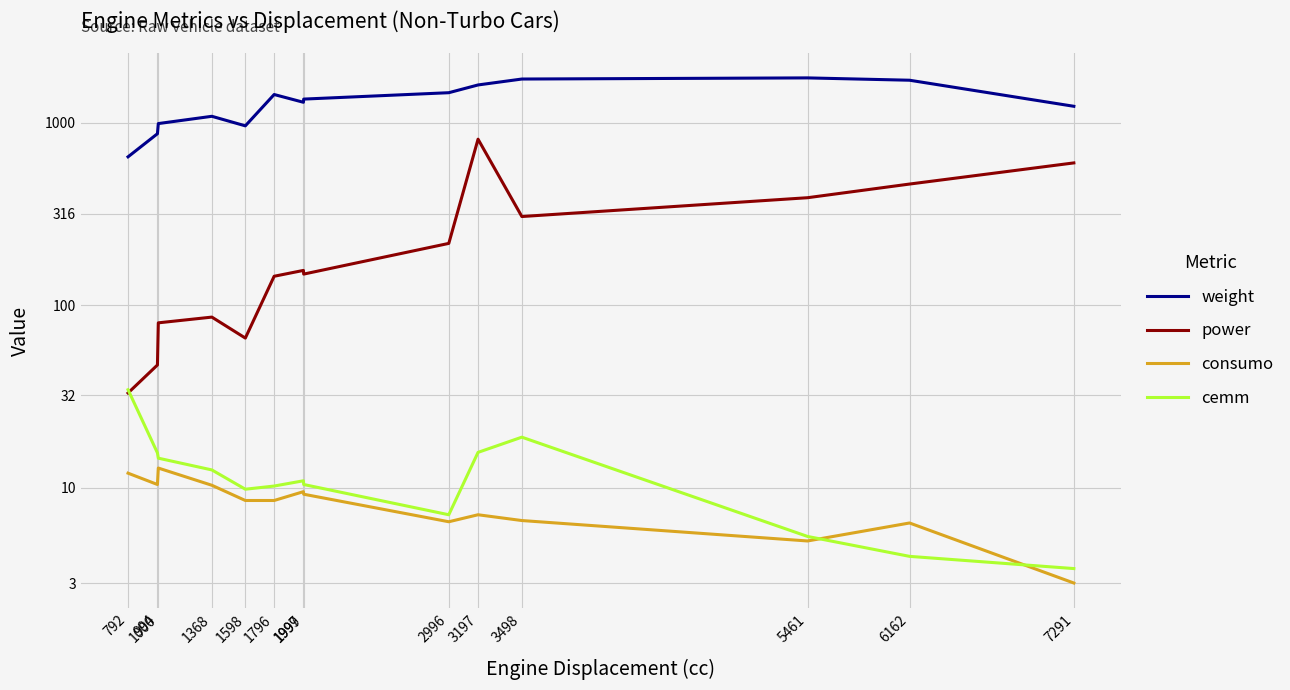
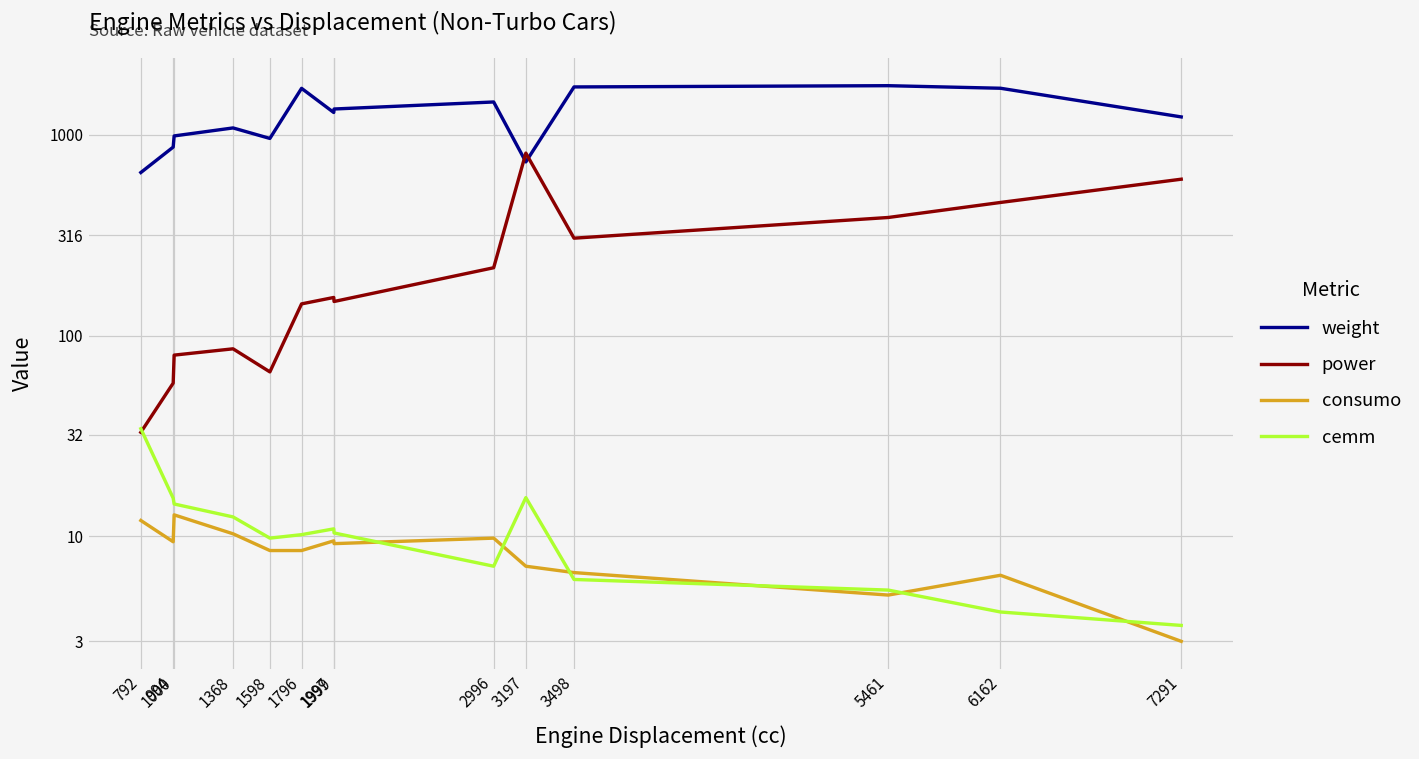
  {
    "weight": {
      "792": 650,
      "994": 900,
      "1000": 1000,
      "1368": 1100,
      "1598": 1000,
-     "1796": 1400,
+     "1796": 1700,
      "1997": 1300,
      "1999": 1300,
      "2996": 1500,
-     "3197": 1600,
+     "3197": 730,
      "3498": 1700,
      "5461": 1800,
      "6162": 1700,
      "7291": 1200
    },
    "power": {
      "792": 33,
-     "994": 47,
+     "994": 58,
      "1000": 80,
      "1368": 90,
      "1598": 66,
      "1796": 140,
      "1997": 160,
      "1999": 150,
      "2996": 220,
      "3197": 800,
      "3498": 310,
      "5461": 390,
      "6162": 460,
      "7291": 600
    },
    "consumo": {
      "792": 12,
-     "994": 10,
+     "994": 9,
      "1000": 13,
      "1368": 10,
      "1598": 9,
      "1796": 9,
      "1997": 10,
      "1999": 9,
-     "2996": 6.5,
+     "2996": 10,
      "3197": 7.1,
      "3498": 6.6,
      "5461": 5.1,
      "6162": 6.4,
      "7291": 3.0
    },
    "cemm": {
      "792": 34,
      "994": 16,
      "1000": 15,
      "1368": 13,
      "1598": 10,
      "1796": 10,
      "1997": 11,
      "1999": 10,
      "2996": 7.1,
      "3197": 16,
-     "3498": 19,
+     "3498": 6.1,
      "5461": 5.4,
      "6162": 4.2,
      "7291": 3.6
    }
  }
